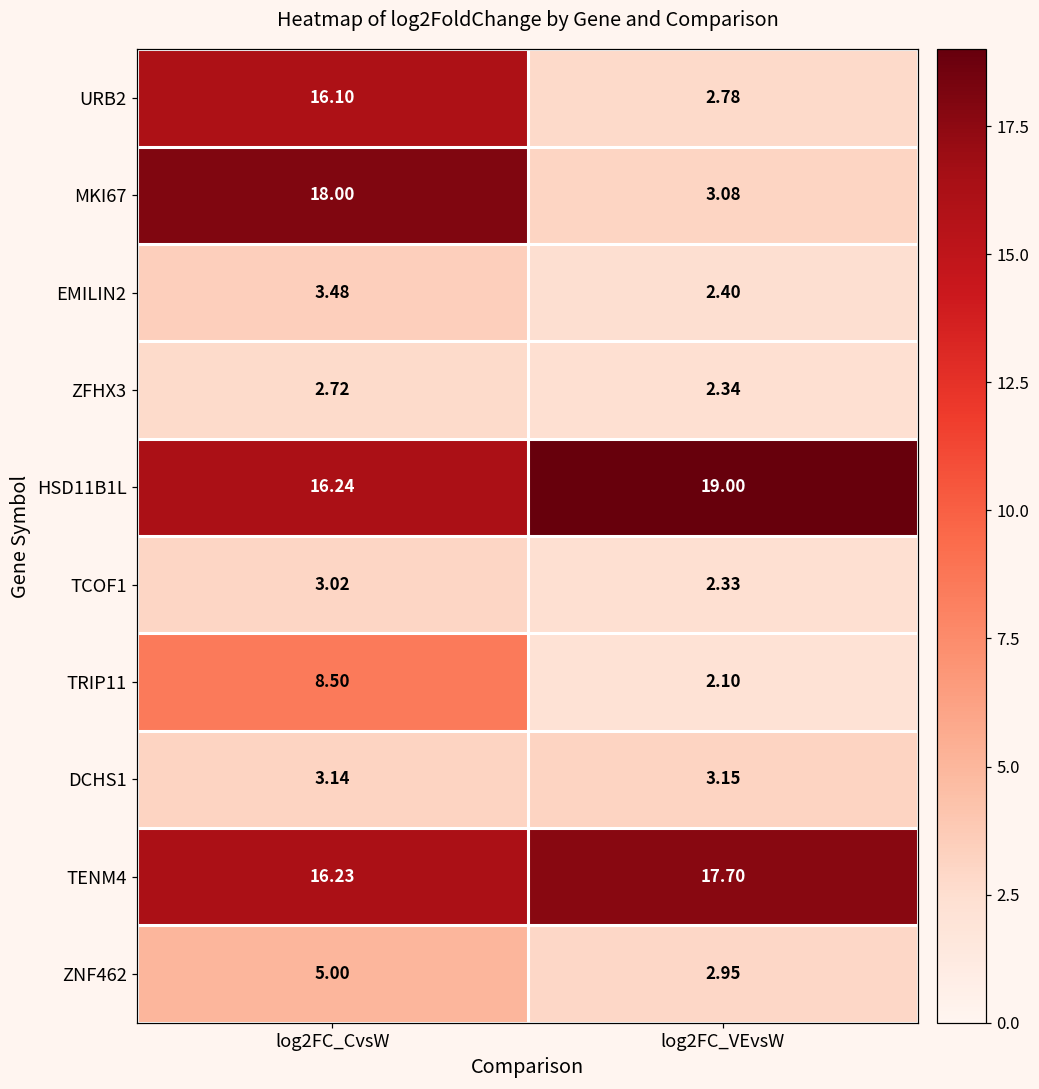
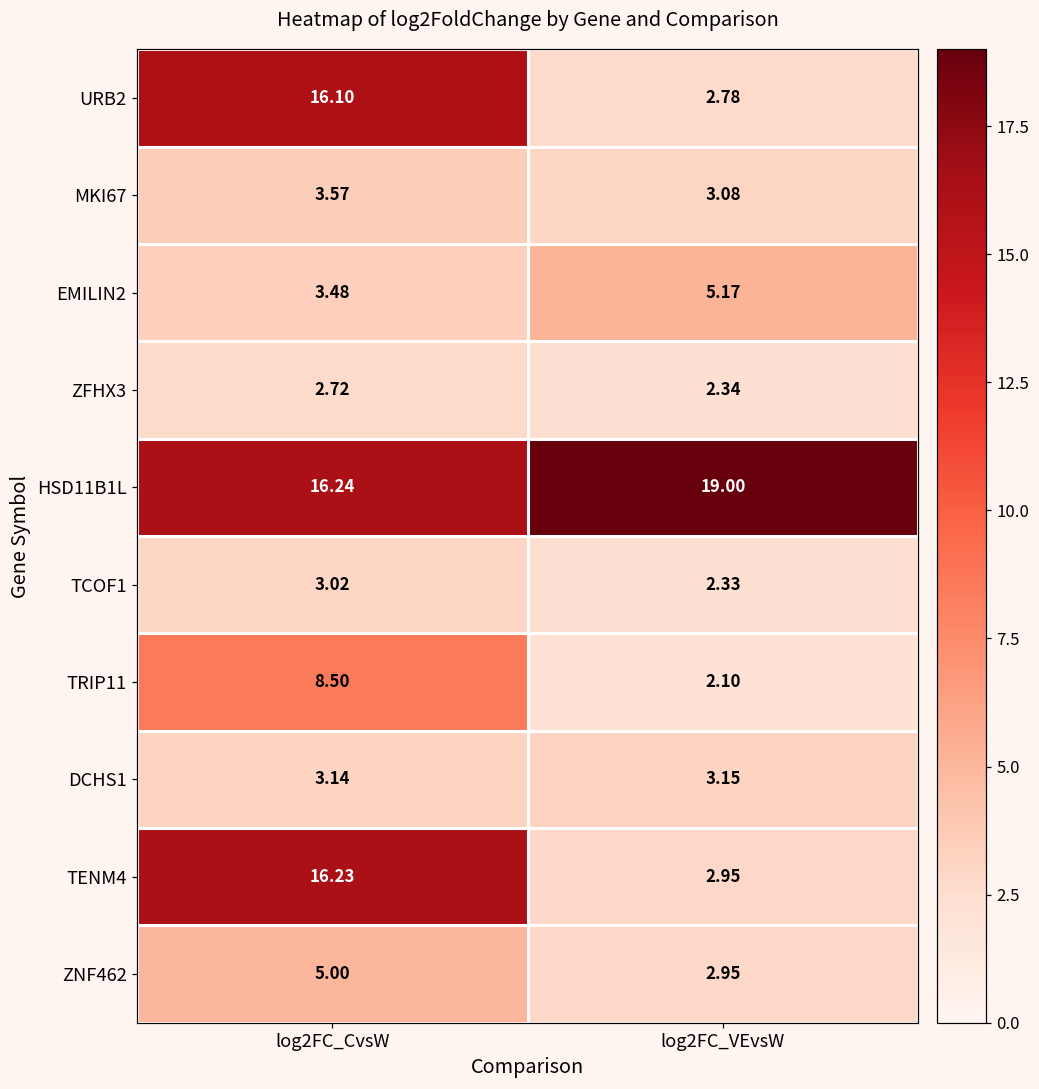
  {
    "URB2": {
      "log2FC_CvsW": 16.10,
      "log2FC_VEvsW": 2.78
    },
    "MKI67": {
-     "log2FC_CvsW": 18.00,
+     "log2FC_CvsW": 3.57,
      "log2FC_VEvsW": 3.08
    },
    "EMILIN2": {
      "log2FC_CvsW": 3.48,
-     "log2FC_VEvsW": 2.40
+     "log2FC_VEvsW": 5.17
    },
    "ZFHX3": {
      "log2FC_CvsW": 2.72,
      "log2FC_VEvsW": 2.34
    },
    "HSD11B1L": {
      "log2FC_CvsW": 16.24,
      "log2FC_VEvsW": 19.00
    },
    "TCOF1": {
      "log2FC_CvsW": 3.02,
      "log2FC_VEvsW": 2.33
    },
    "TRIP11": {
      "log2FC_CvsW": 8.50,
      "log2FC_VEvsW": 2.10
    },
    "DCHS1": {
      "log2FC_CvsW": 3.14,
      "log2FC_VEvsW": 3.15
    },
    "TENM4": {
      "log2FC_CvsW": 16.23,
-     "log2FC_VEvsW": 17.70
+     "log2FC_VEvsW": 2.95
    },
    "ZNF462": {
      "log2FC_CvsW": 5.00,
      "log2FC_VEvsW": 2.95
    }
  }
